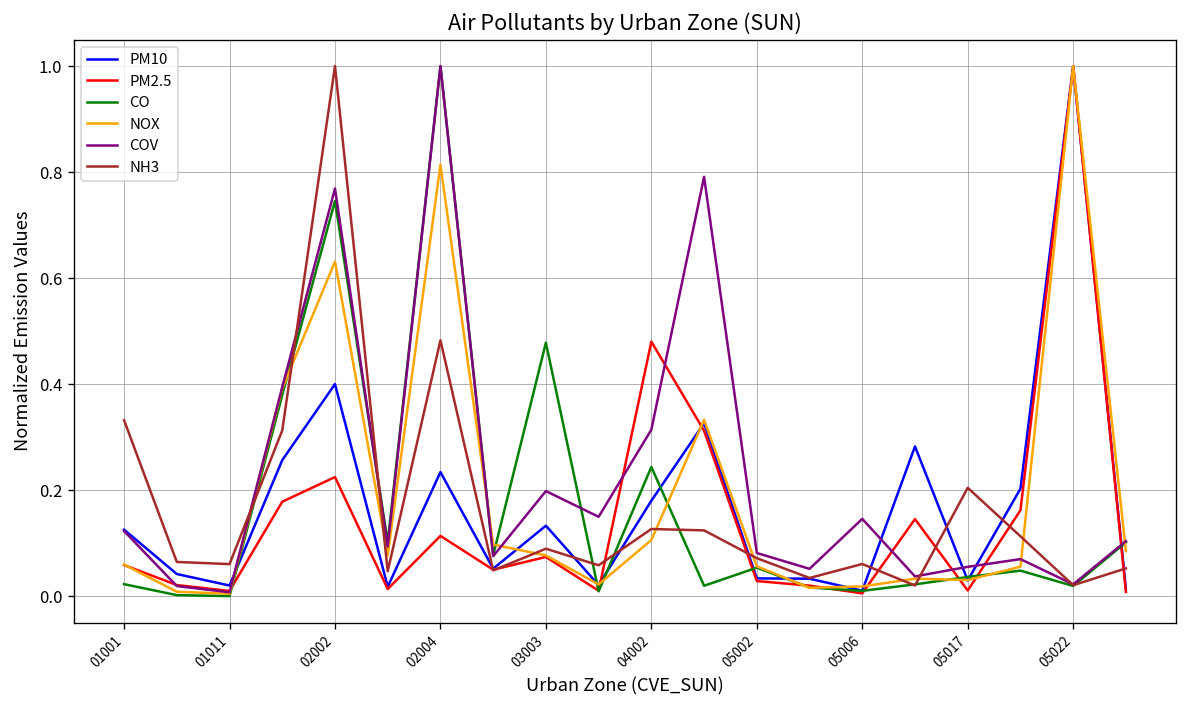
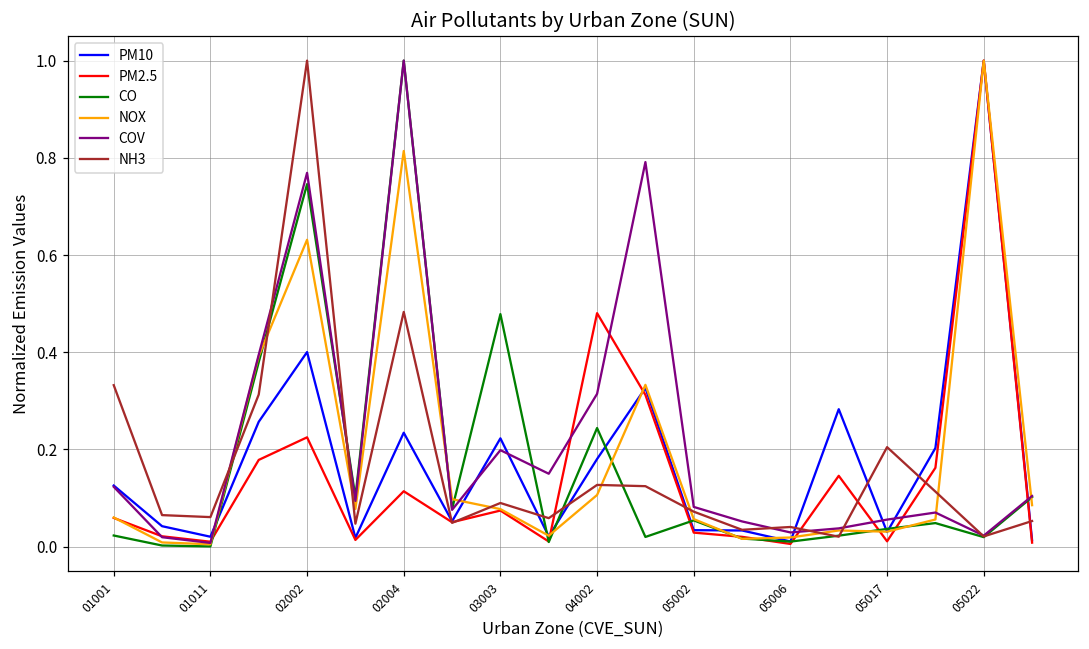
  {
    "PM10": {
      "01011": 0.02,
      "02002": 0.40,
      "02004": 0.23,
-     "03003": 0.13,
+     "03003": 0.22,
      "04002": 0.18
    },
    "PM2.5": {
      "02002": 0.23,
      "02004": 0.11,
      "04002": 0.48,
      "05017": 0.01
    },
    "CO": {
      "01001": 0.02,
      "02002": 0.75,
      "03003": 0.48,
      "04002": 0.24
    },
    "NOX": {
      "02002": 0.63,
      "02004": 0.81,
      "04002": 0.11,
      "05006": 0.02
    },
    "COV": {
      "02002": 0.77,
      "03003": 0.20,
      "04002": 0.31,
      "05002": 0.08,
-     "05006": 0.15,
+     "05006": 0.03,
      "05017": 0.06
    },
    "NH3": {
      "01001": 0.33,
      "01011": 0.06,
      "02002": 1.00,
      "02004": 0.48,
      "03003": 0.09,
      "04002": 0.13,
      "05002": 0.07,
-     "05006": 0.06,
+     "05006": 0.04,
      "05017": 0.20
    }
  }
